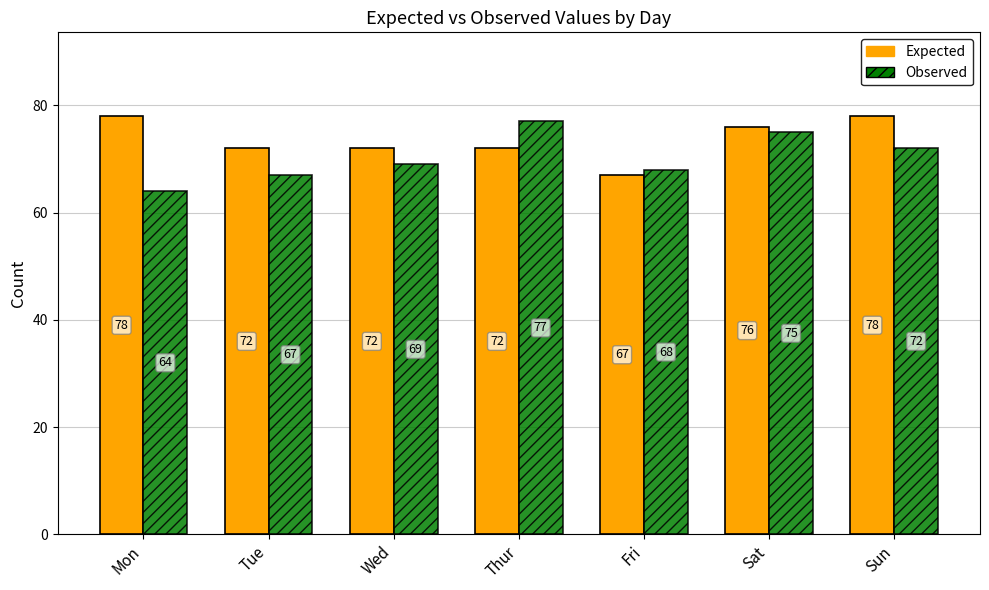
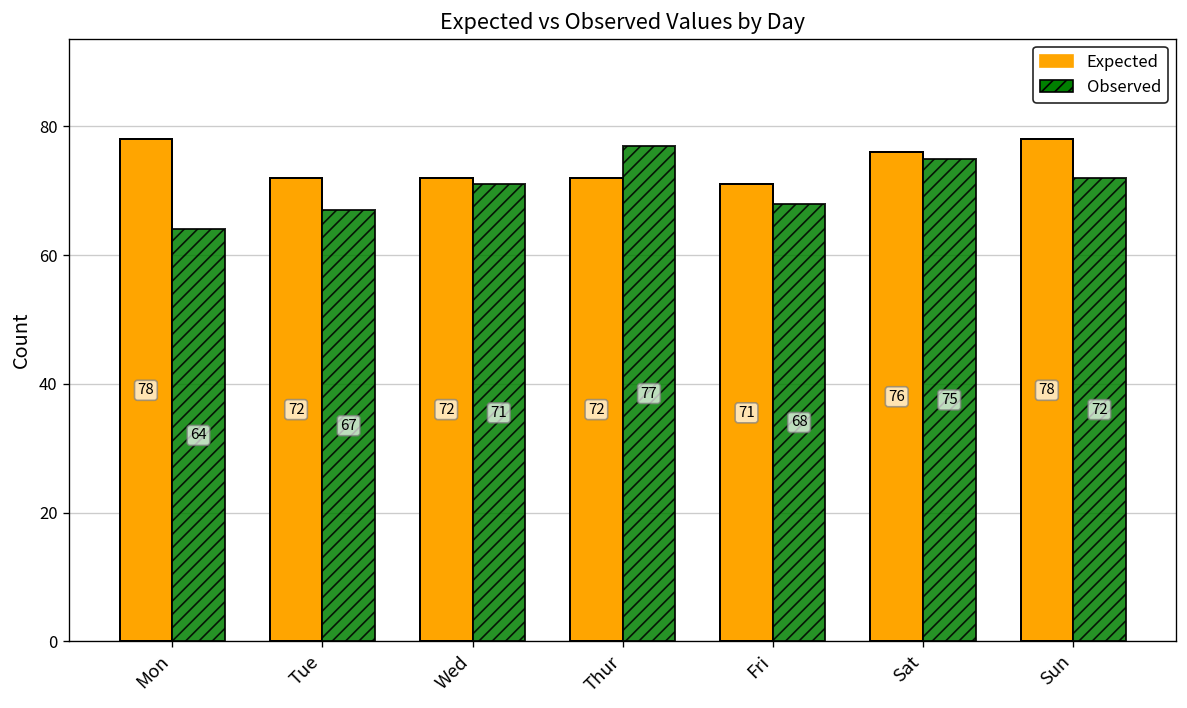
  {
    "Expected": {
-     "Fri": 67
+     "Fri": 71
    },
    "Observed": {
-     "Wed": 69
+     "Wed": 71
    }
  }
